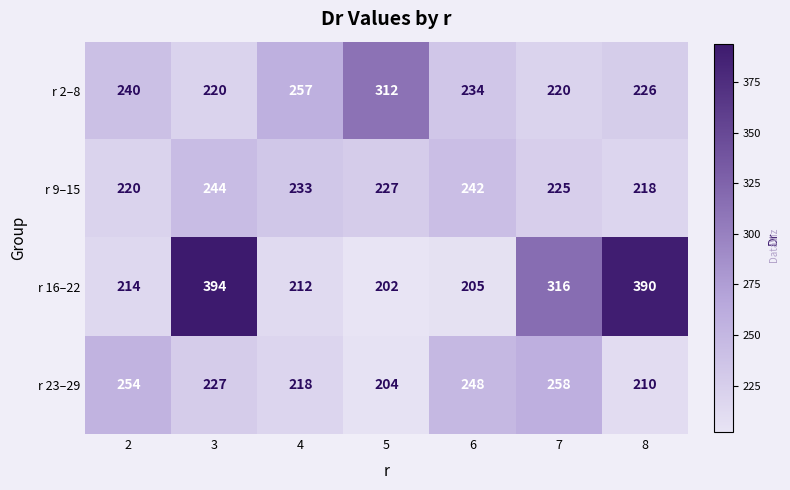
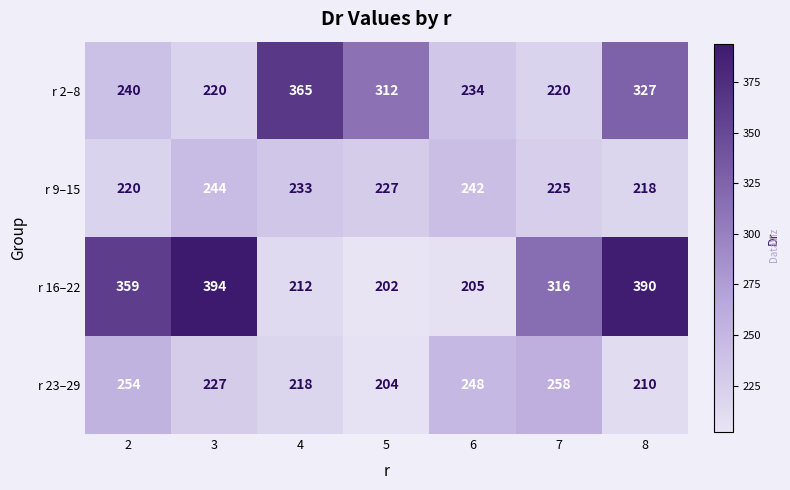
  {
    "r 2–8": {
      "2": 240,
      "3": 220,
-     "4": 257,
+     "4": 365,
      "5": 312,
      "6": 234,
      "7": 220,
-     "8": 226
+     "8": 327
    },
    "r 9–15": {
      "2": 220,
      "3": 244,
      "4": 233,
      "5": 227,
      "6": 242,
      "7": 225,
      "8": 218
    },
    "r 16–22": {
-     "2": 214,
+     "2": 359,
      "3": 394,
      "4": 212,
      "5": 202,
      "6": 205,
      "7": 316,
      "8": 390
    },
    "r 23–29": {
      "2": 254,
      "3": 227,
      "4": 218,
      "5": 204,
      "6": 248,
      "7": 258,
      "8": 210
    }
  }
